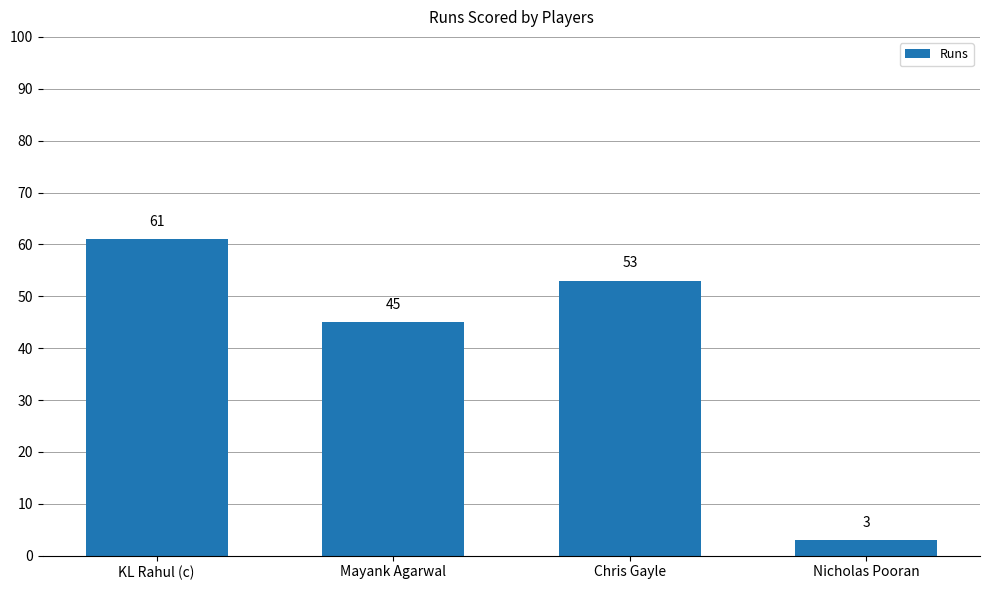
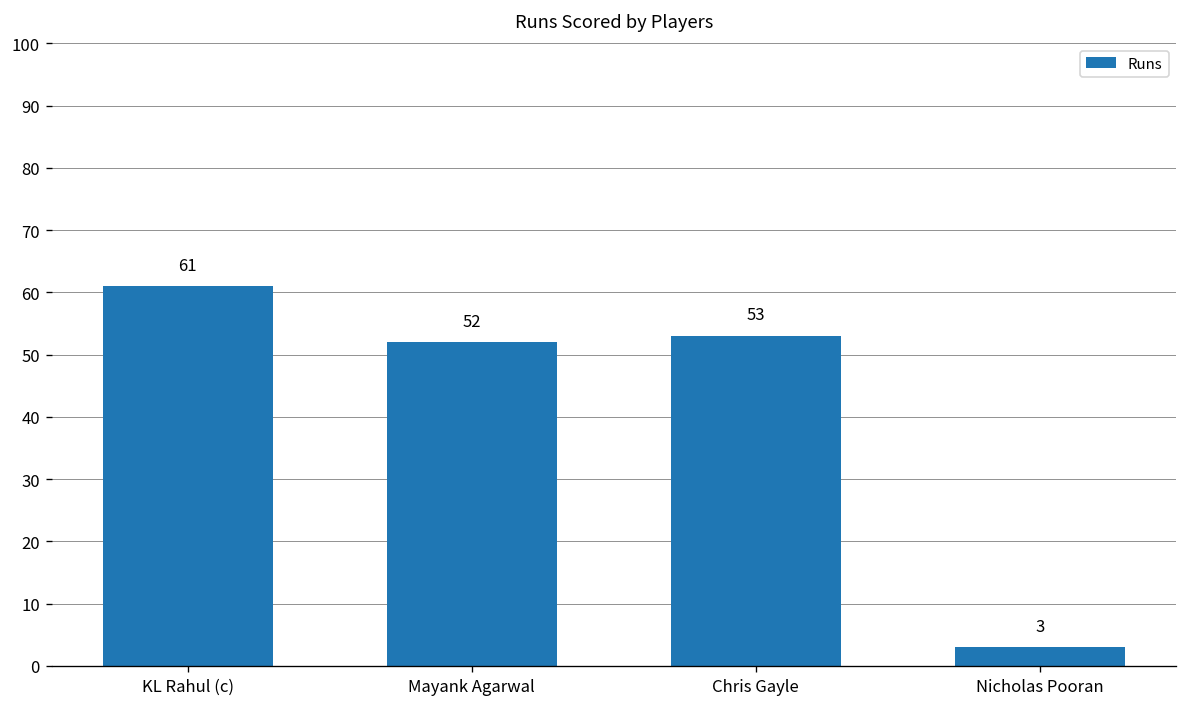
  {
    "KL Rahul (c)": 61,
-   "Mayank Agarwal": 45,
+   "Mayank Agarwal": 52,
    "Chris Gayle": 53,
    "Nicholas Pooran": 3
  }
